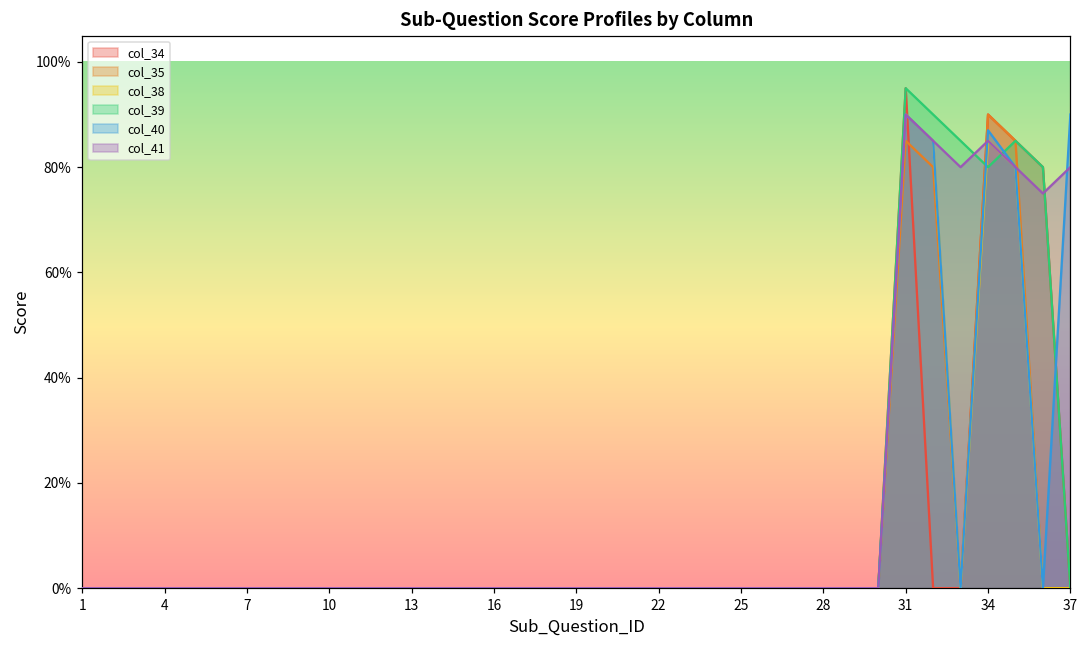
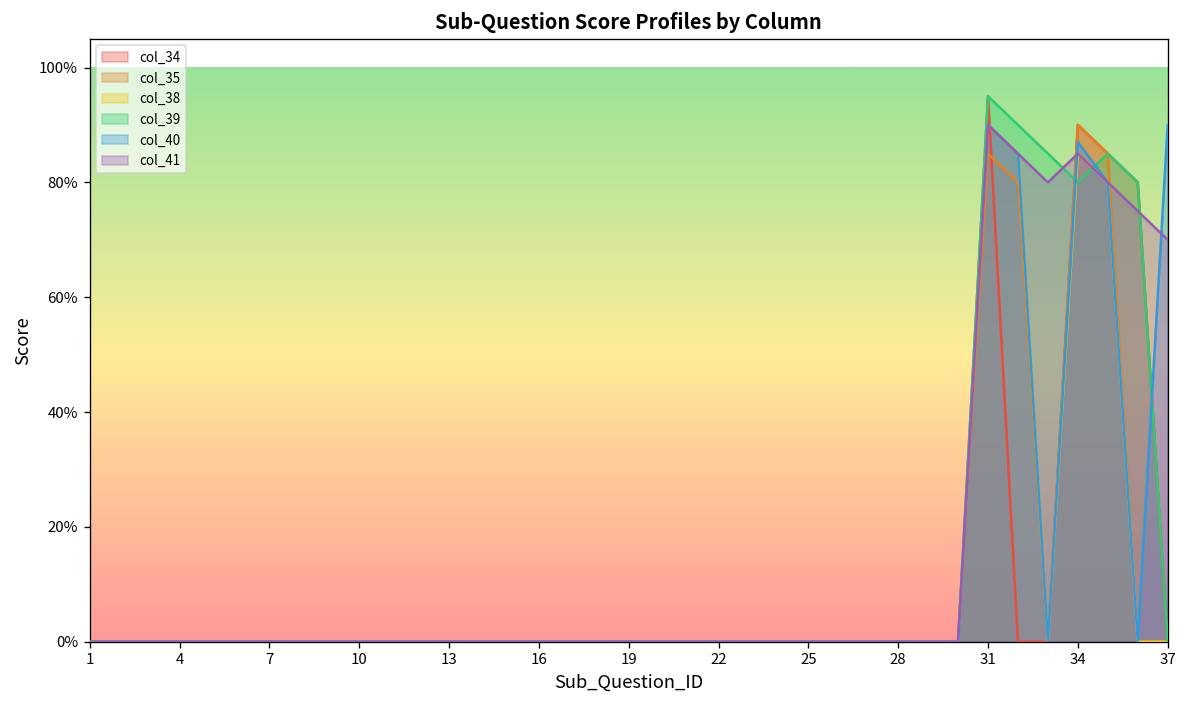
  {
    "col_39": {
      "34": "80%"
    },
    "col_40": {
      "34": "87%",
      "37": "90%"
    },
    "col_41": {
-     "37": "80%"
+     "37": "70%"
    }
  }
